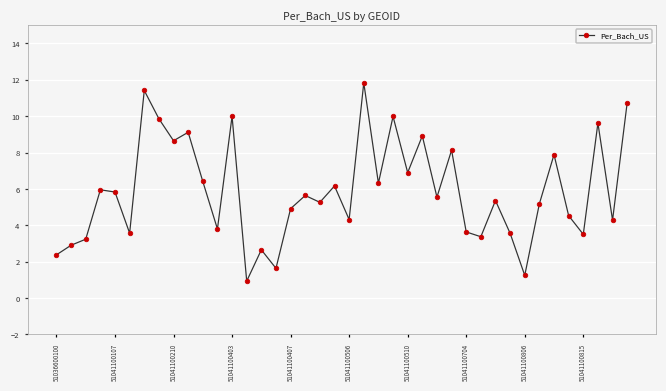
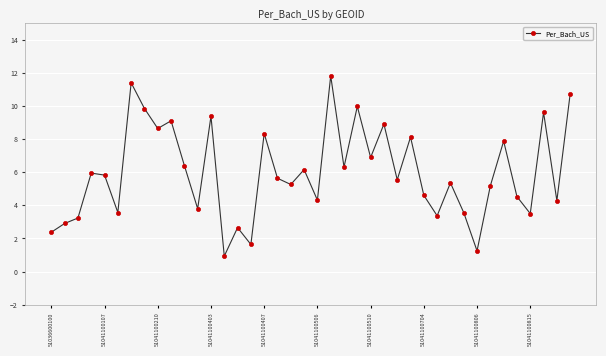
  {
    "51036600100": 2.4,
    "51041100107": 5.8,
    "51041100210": 8.6,
-   "51041100403": 10.0,
-   "51041100407": 4.9,
+   "51041100403": 9.4,
+   "51041100407": 8.3,
    "51041100506": 4.3,
    "51041100510": 6.9,
-   "51041100704": 3.6,
+   "51041100704": 4.6,
    "51041100806": 1.2,
    "51041100815": 3.5
  }
